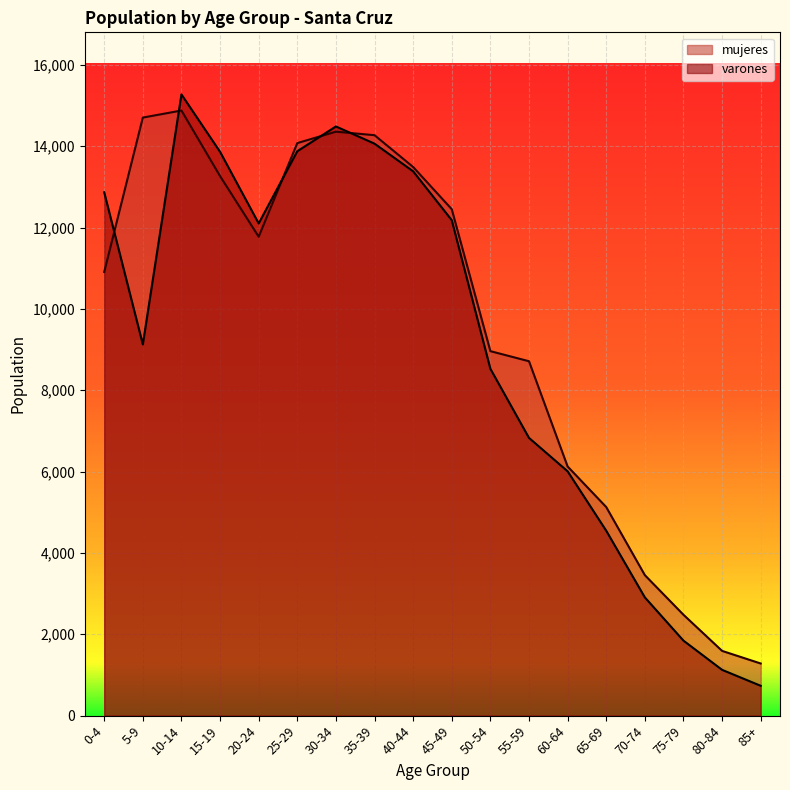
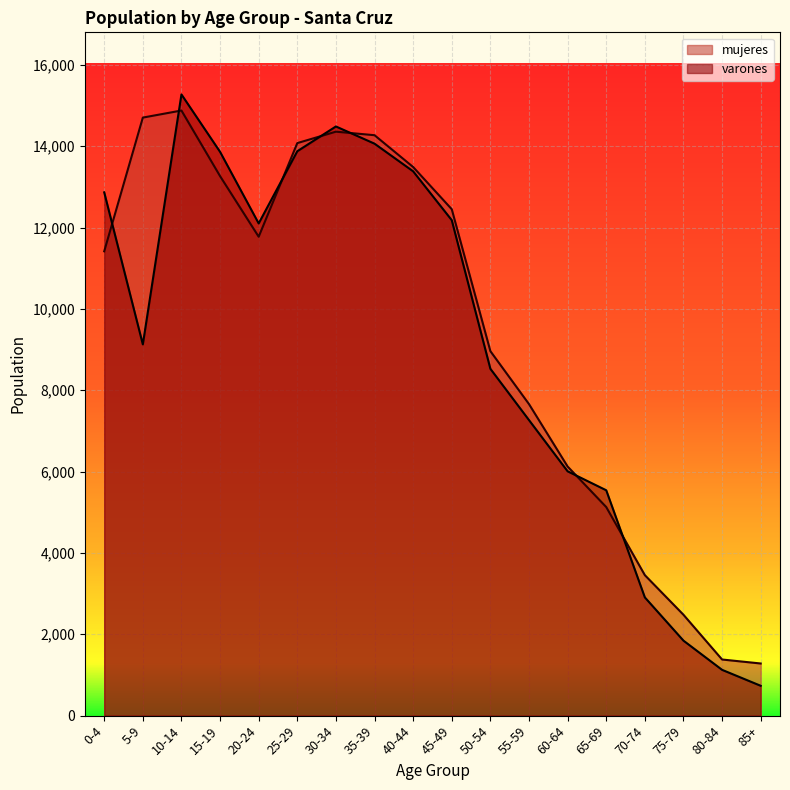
  {
    "mujeres": {
-     "0-4": "10,900",
+     "0-4": "11,400",
      "5-9": "14,700",
      "10-14": "14,900",
      "15-19": "13,300",
      "20-24": "11,800",
      "25-29": "14,100",
      "30-34": "14,400",
      "35-39": "14,300",
      "40-44": "13,500",
      "45-49": "12,500",
      "50-54": "9,000",
-     "55-59": "8,700",
+     "55-59": "7,700",
      "60-64": "6,100",
      "65-69": "5,100",
      "70-74": "3,500",
      "75-79": "2,500",
-     "80-84": "1,600",
+     "80-84": "1,400",
      "85+": "1,300"
    },
    "varones": {
      "0-4": "12,900",
      "5-9": "9,100",
      "10-14": "15,300",
      "15-19": "13,900",
      "20-24": "12,100",
      "25-29": "13,900",
      "30-34": "14,500",
      "35-39": "14,100",
      "40-44": "13,400",
      "45-49": "12,200",
      "50-54": "8,500",
-     "55-59": "6,800",
+     "55-59": "7,300",
      "60-64": "6,000",
-     "65-69": "4,500",
+     "65-69": "5,500",
      "70-74": "2,900",
      "75-79": "1,800",
      "80-84": "1,100",
      "85+": "700"
    }
  }
